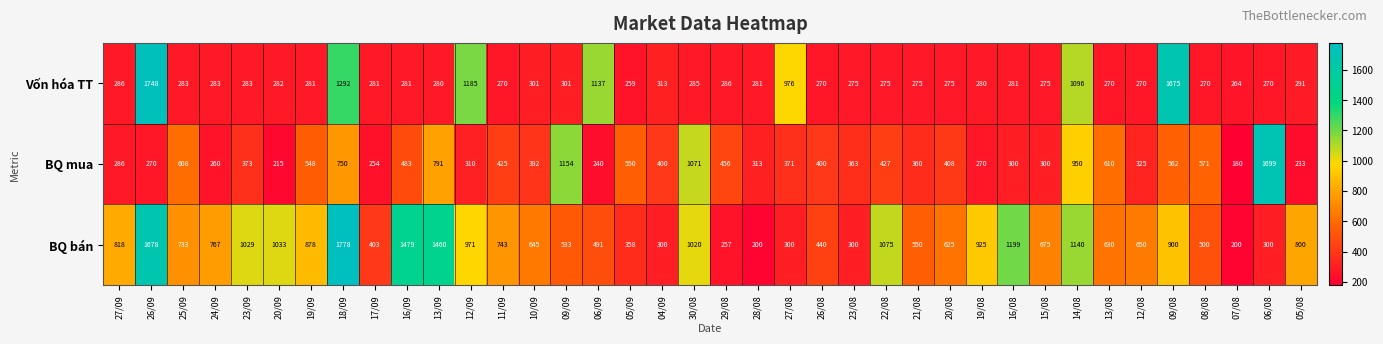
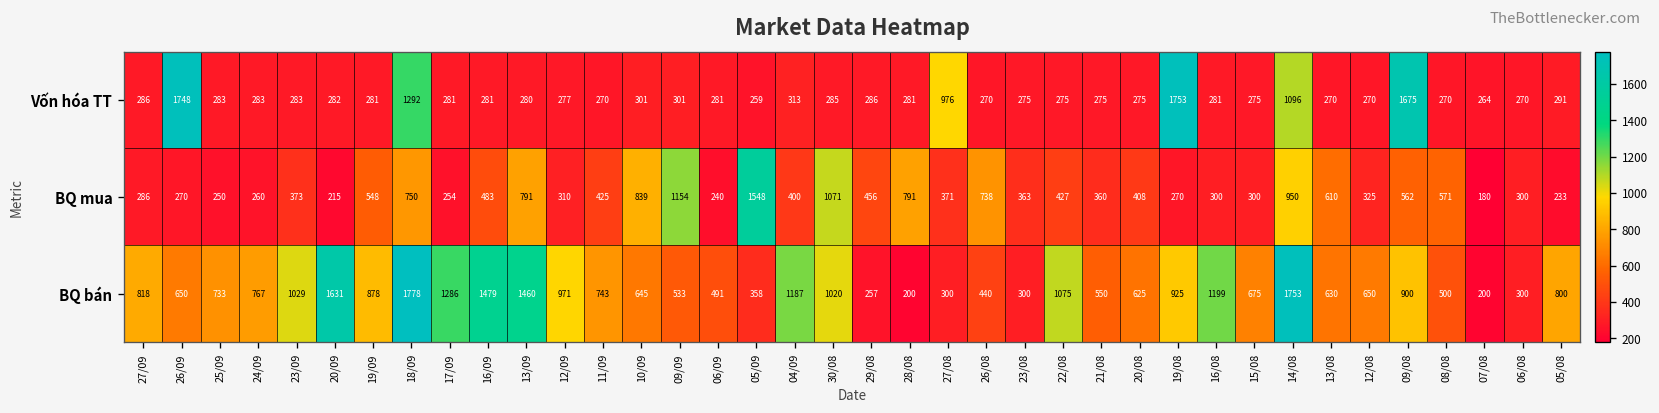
  {
    "Vốn hóa TT": {
      "27/09": 286,
      "26/09": 1748,
      "25/09": 283,
      "24/09": 283,
      "23/09": 283,
      "20/09": 282,
      "19/09": 281,
      "18/09": 1292,
      "17/09": 281,
      "16/09": 281,
      "13/09": 280,
-     "12/09": 1185,
+     "12/09": 277,
      "11/09": 270,
      "10/09": 301,
      "09/09": 301,
-     "06/09": 1137,
+     "06/09": 281,
      "05/09": 259,
      "04/09": 313,
      "30/08": 285,
      "29/08": 286,
      "28/08": 281,
      "27/08": 976,
      "26/08": 270,
      "23/08": 275,
      "22/08": 275,
      "21/08": 275,
      "20/08": 275,
-     "19/08": 280,
+     "19/08": 1753,
      "16/08": 281,
      "15/08": 275,
      "14/08": 1096,
      "13/08": 270,
      "12/08": 270,
      "09/08": 1675,
      "08/08": 270,
      "07/08": 264,
      "06/08": 270,
      "05/08": 291
    },
    "BQ mua": {
      "27/09": 286,
      "26/09": 270,
-     "25/09": 608,
+     "25/09": 250,
      "24/09": 260,
      "23/09": 373,
      "20/09": 215,
      "19/09": 548,
      "18/09": 750,
      "17/09": 254,
      "16/09": 483,
      "13/09": 791,
      "12/09": 310,
      "11/09": 425,
-     "10/09": 392,
+     "10/09": 839,
      "09/09": 1154,
      "06/09": 240,
-     "05/09": 550,
+     "05/09": 1548,
      "04/09": 400,
      "30/08": 1071,
      "29/08": 456,
-     "28/08": 313,
+     "28/08": 791,
      "27/08": 371,
-     "26/08": 400,
+     "26/08": 738,
      "23/08": 363,
      "22/08": 427,
      "21/08": 360,
      "20/08": 408,
      "19/08": 270,
      "16/08": 300,
      "15/08": 300,
      "14/08": 950,
      "13/08": 610,
      "12/08": 325,
      "09/08": 562,
      "08/08": 571,
      "07/08": 180,
-     "06/08": 1699,
+     "06/08": 300,
      "05/08": 233
    },
    "BQ bán": {
      "27/09": 818,
-     "26/09": 1678,
+     "26/09": 650,
      "25/09": 733,
      "24/09": 767,
      "23/09": 1029,
-     "20/09": 1033,
+     "20/09": 1631,
      "19/09": 878,
      "18/09": 1778,
-     "17/09": 403,
+     "17/09": 1286,
      "16/09": 1479,
      "13/09": 1460,
      "12/09": 971,
      "11/09": 743,
      "10/09": 645,
      "09/09": 533,
      "06/09": 491,
      "05/09": 358,
-     "04/09": 300,
+     "04/09": 1187,
      "30/08": 1020,
      "29/08": 257,
      "28/08": 200,
      "27/08": 300,
      "26/08": 440,
      "23/08": 300,
      "22/08": 1075,
      "21/08": 550,
      "20/08": 625,
      "19/08": 925,
      "16/08": 1199,
      "15/08": 675,
-     "14/08": 1140,
+     "14/08": 1753,
      "13/08": 630,
      "12/08": 650,
      "09/08": 900,
      "08/08": 500,
      "07/08": 200,
      "06/08": 300,
      "05/08": 800
    }
  }
